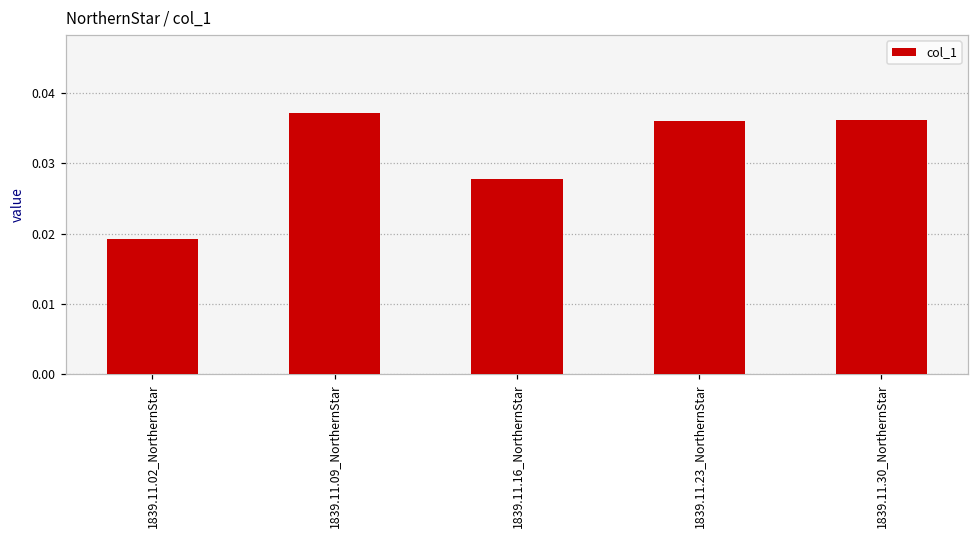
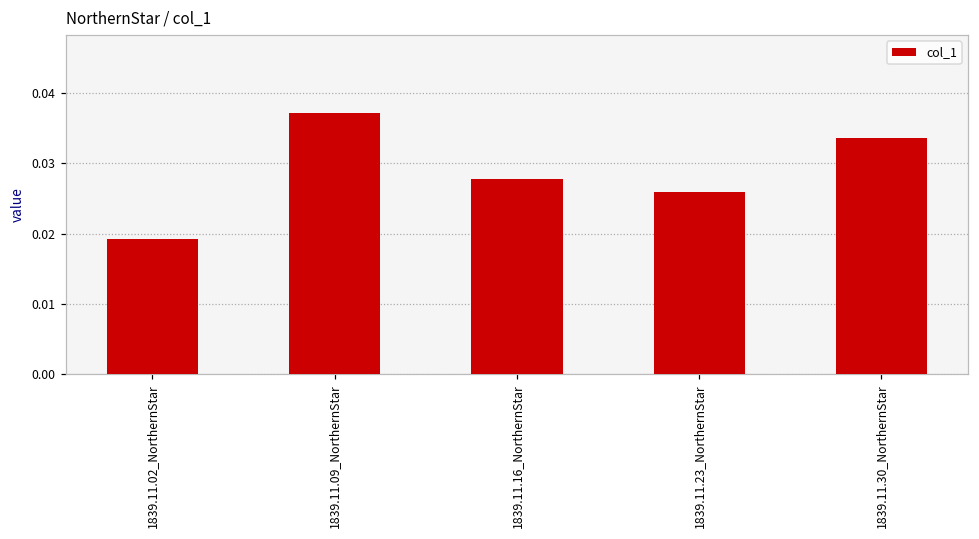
  {
    "1839.11.02_NorthernStar": 0.019,
    "1839.11.09_NorthernStar": 0.037,
    "1839.11.16_NorthernStar": 0.028,
-   "1839.11.23_NorthernStar": 0.036,
-   "1839.11.30_NorthernStar": 0.036
+   "1839.11.23_NorthernStar": 0.026,
+   "1839.11.30_NorthernStar": 0.034
  }
